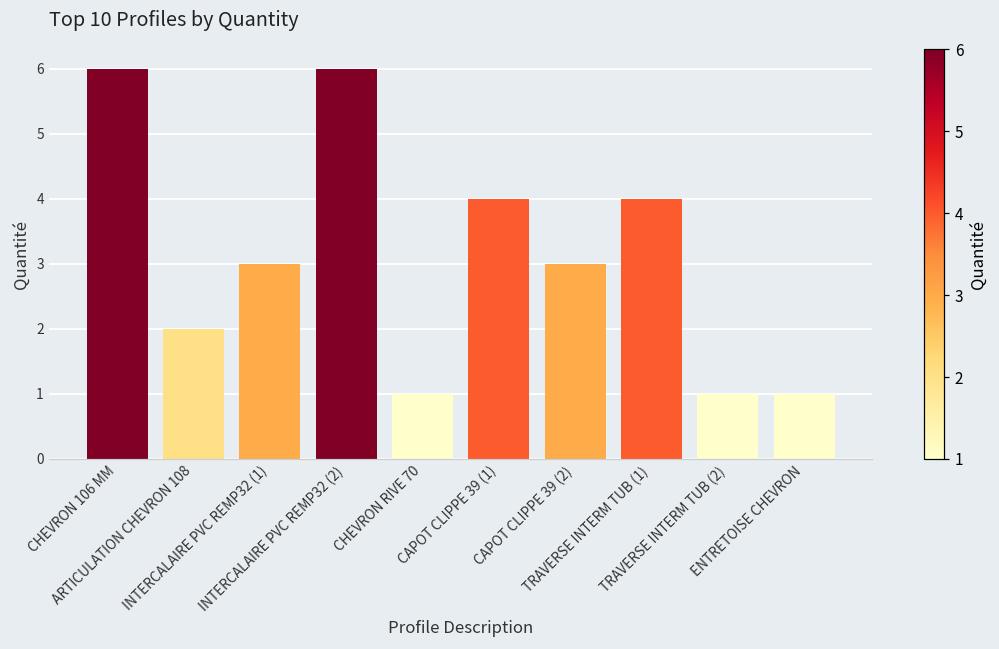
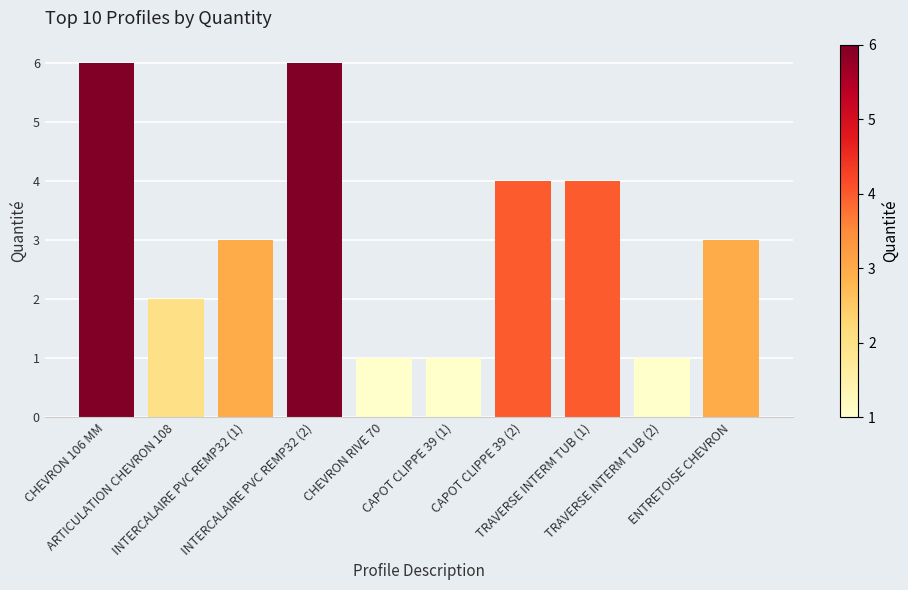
  {
    "CHEVRON 106 MM": 6,
    "ARTICULATION CHEVRON 108": 2,
    "INTERCALAIRE PVC REMP32 (1)": 3,
    "INTERCALAIRE PVC REMP32 (2)": 6,
    "CHEVRON RIVE 70": 1,
-   "CAPOT CLIPPE 39 (1)": 4,
-   "CAPOT CLIPPE 39 (2)": 3,
+   "CAPOT CLIPPE 39 (1)": 1,
+   "CAPOT CLIPPE 39 (2)": 4,
    "TRAVERSE INTERM TUB (1)": 4,
    "TRAVERSE INTERM TUB (2)": 1,
-   "ENTRETOISE CHEVRON": 1
+   "ENTRETOISE CHEVRON": 3
  }
